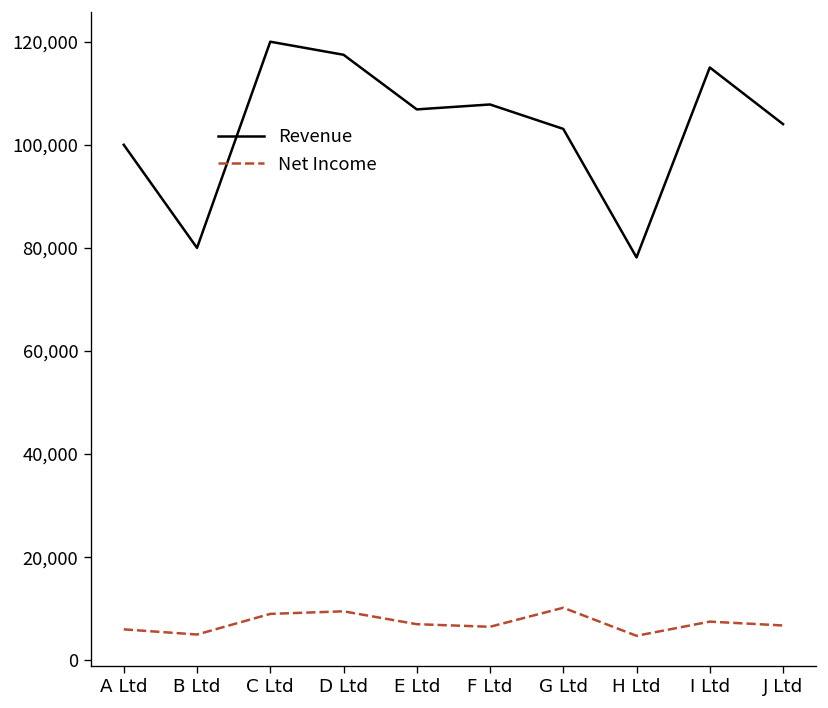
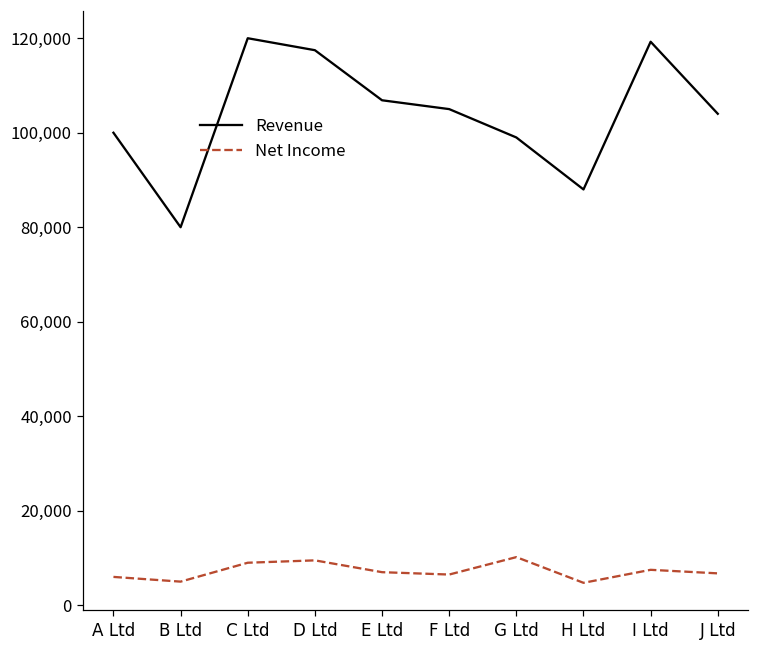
  {
    "Revenue": {
      "A Ltd": "100,000",
      "B Ltd": "80,000",
      "C Ltd": "120,000",
      "D Ltd": "117,000",
      "E Ltd": "107,000",
-     "F Ltd": "108,000",
-     "G Ltd": "103,000",
-     "H Ltd": "78,000",
-     "I Ltd": "115,000",
+     "F Ltd": "105,000",
+     "G Ltd": "99,000",
+     "H Ltd": "88,000",
+     "I Ltd": "119,000",
      "J Ltd": "104,000"
    },
    "Net Income": {
      "A Ltd": "6,000",
      "B Ltd": "5,000",
      "C Ltd": "9,000",
      "D Ltd": "10,000",
      "E Ltd": "7,000",
      "F Ltd": "7,000",
      "G Ltd": "10,000",
      "H Ltd": "5,000",
      "I Ltd": "8,000",
      "J Ltd": "7,000"
    }
  }
